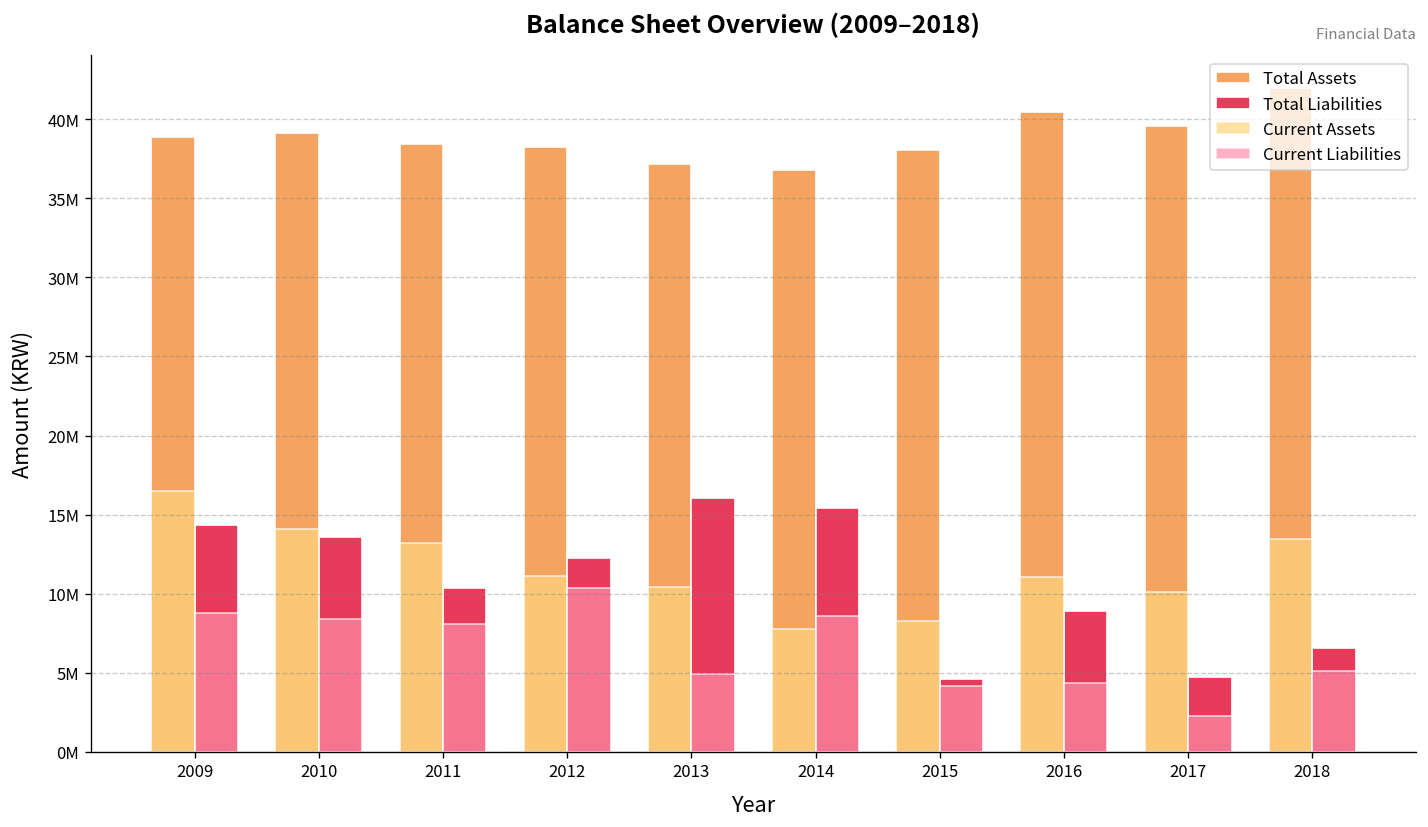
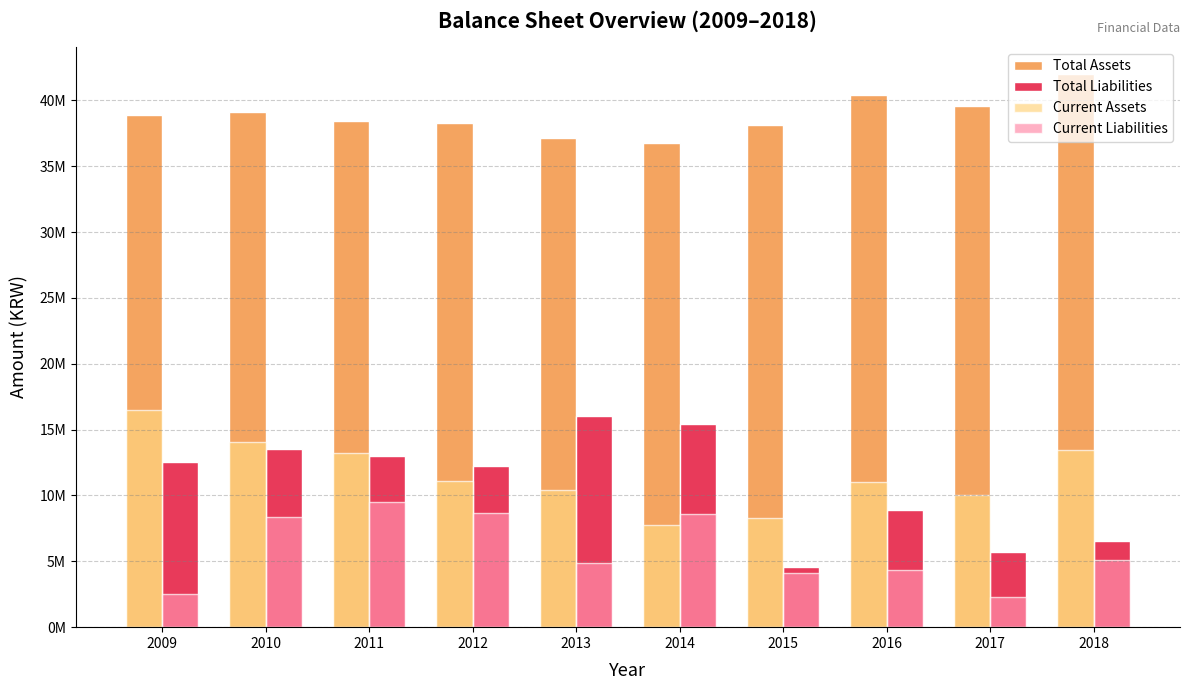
  {
    "Total Liabilities": {
-     "2009": 14300000,
+     "2009": 12500000,
      "2010": 13500000,
-     "2011": 10400000,
+     "2011": 13000000,
      "2012": 12200000,
      "2013": 16100000,
      "2014": 15400000,
      "2015": 4600000,
      "2016": 8900000,
-     "2017": 4700000,
+     "2017": 5700000,
      "2018": 6600000
    },
    "Current Liabilities": {
-     "2009": 8800000,
-     "2011": 8100000,
-     "2012": 10300000
+     "2009": 2600000,
+     "2011": 9500000,
+     "2012": 8700000
    }
  }
